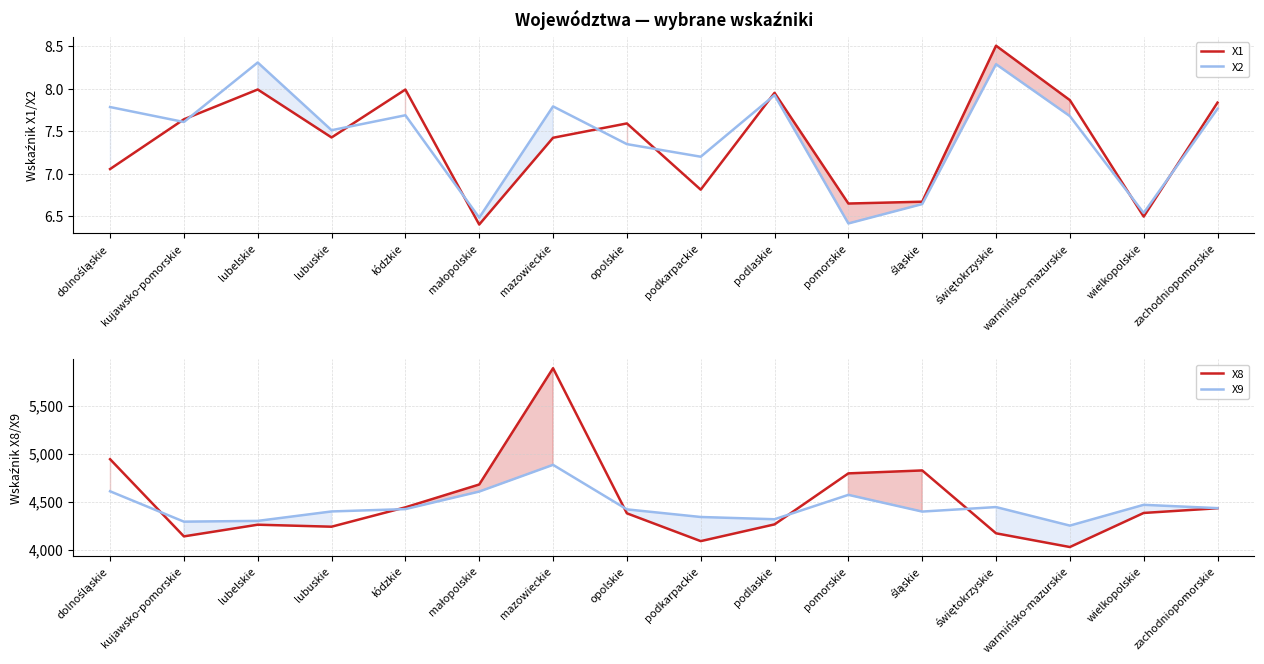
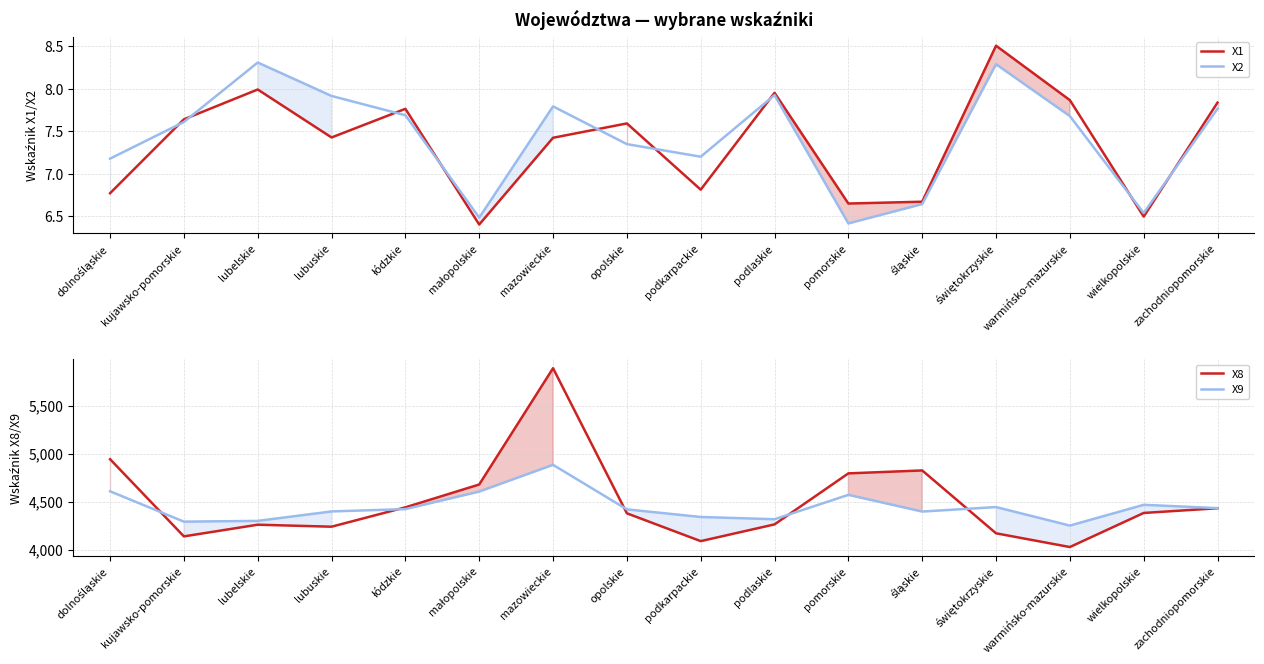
  {
    "Województwa — wybrane wskaźniki": {
      "X1": {
-       "dolnośląskie": 7.1,
+       "dolnośląskie": 6.8,
        "kujawsko-pomorskie": 7.6,
        "lubelskie": 8.0,
        "lubuskie": 7.4,
-       "łódzkie": 8.0,
+       "łódzkie": 7.8,
        "małopolskie": 6.4,
        "mazowieckie": 7.4,
        "opolskie": 7.6,
        "podkarpackie": 6.8,
        "pomorskie": 6.6,
        "świętokrzyskie": 8.5,
        "warmińsko-mazurskie": 7.9,
        "wielkopolskie": 6.5,
        "zachodniopomorskie": 7.8
      },
      "X2": {
-       "dolnośląskie": 7.8,
+       "dolnośląskie": 7.2,
        "kujawsko-pomorskie": 7.6,
        "lubelskie": 8.3,
-       "lubuskie": 7.5,
+       "lubuskie": 7.9,
        "łódzkie": 7.7,
        "małopolskie": 6.5,
        "mazowieckie": 7.8,
        "opolskie": 7.3,
        "podkarpackie": 7.2,
        "pomorskie": 6.4,
        "świętokrzyskie": 8.3,
        "warmińsko-mazurskie": 7.7,
        "wielkopolskie": 6.5,
        "zachodniopomorskie": 7.8
      }
    }
  }
